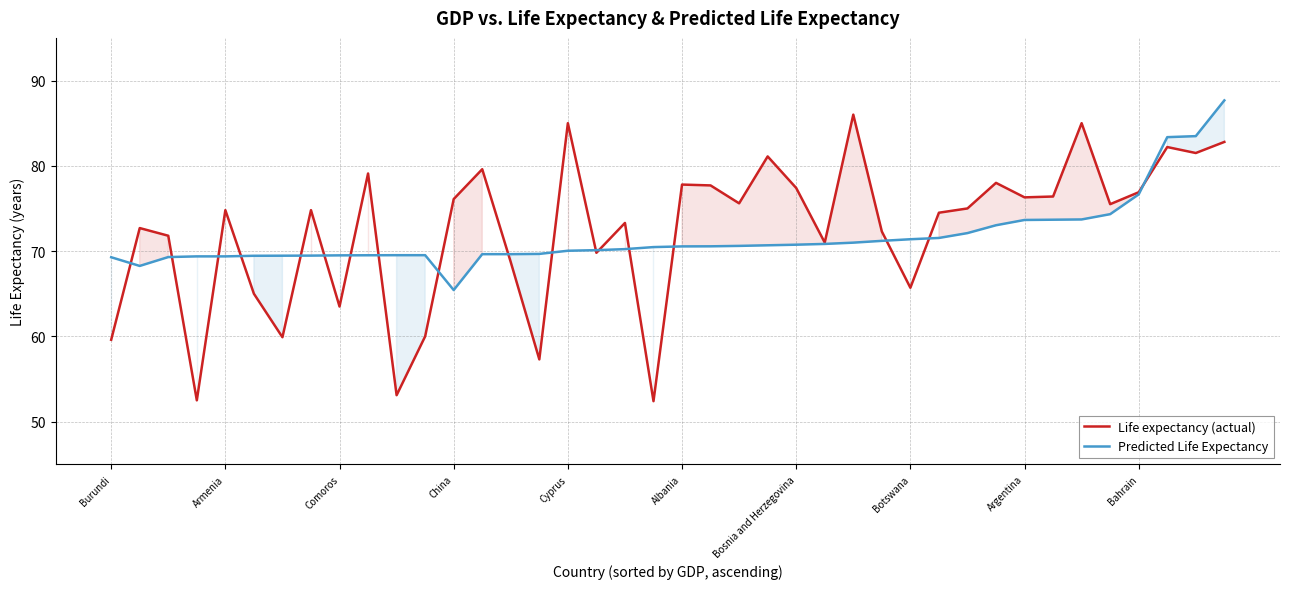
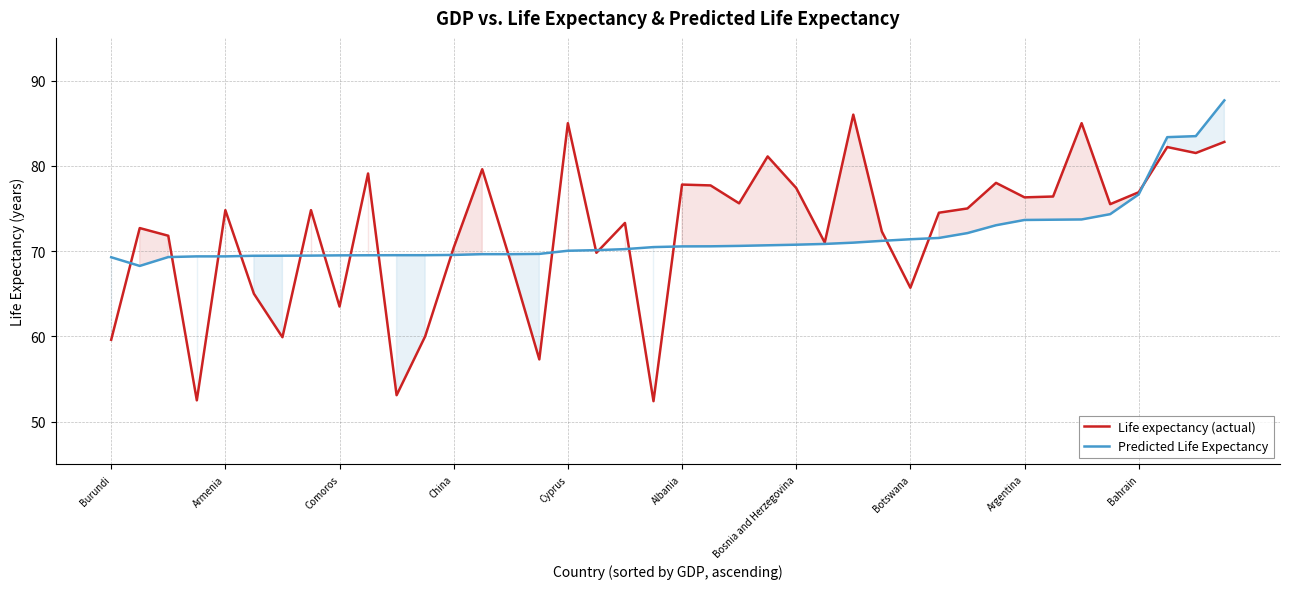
  {
    "Life expectancy (actual)": {
      "Burundi": 60,
-     "China": 76
+     "China": 70
    },
    "Predicted Life Expectancy": {
      "Burundi": 69,
-     "China": 65
+     "China": 70
    }
  }
